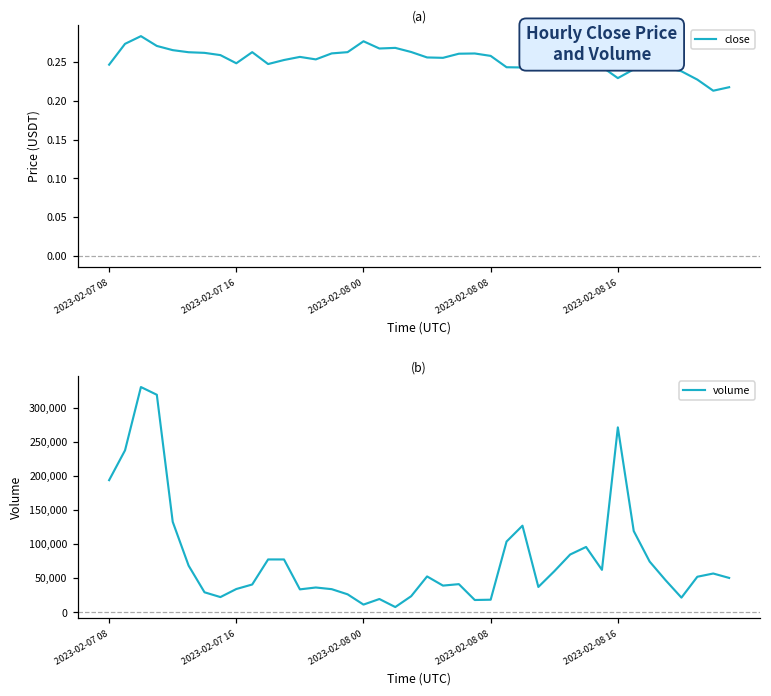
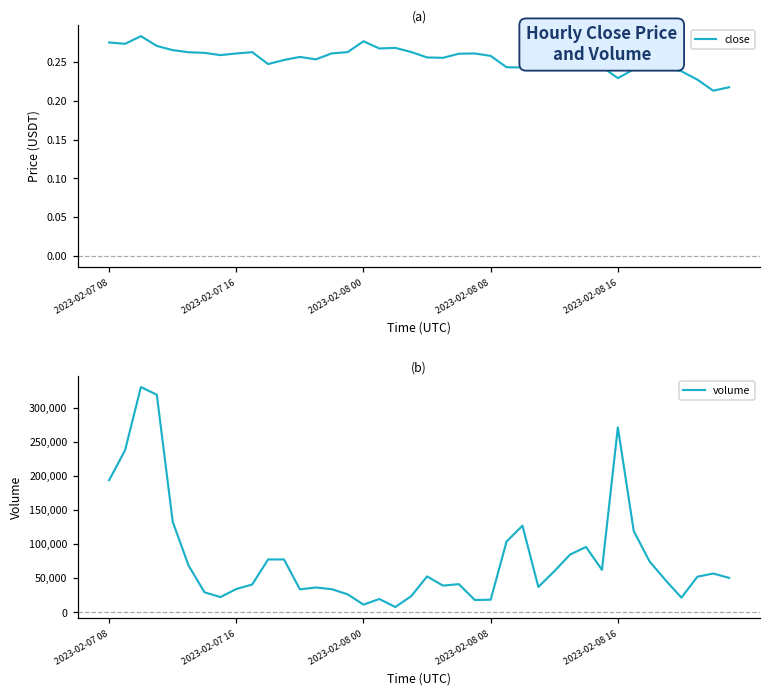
  {
    "(a)": {
-     "2023-02-07 08": "0.25",
-     "2023-02-07 16": "0.25",
+     "2023-02-07 08": "0.27",
+     "2023-02-07 16": "0.26",
      "2023-02-08 00": "0.28",
      "2023-02-08 08": "0.26",
      "2023-02-08 16": "0.23"
    },
    "(b)": {
      "2023-02-07 08": "190,000",
      "2023-02-07 16": "30,000",
      "2023-02-08 00": "10,000",
      "2023-02-08 08": "20,000",
      "2023-02-08 16": "270,000"
    }
  }
